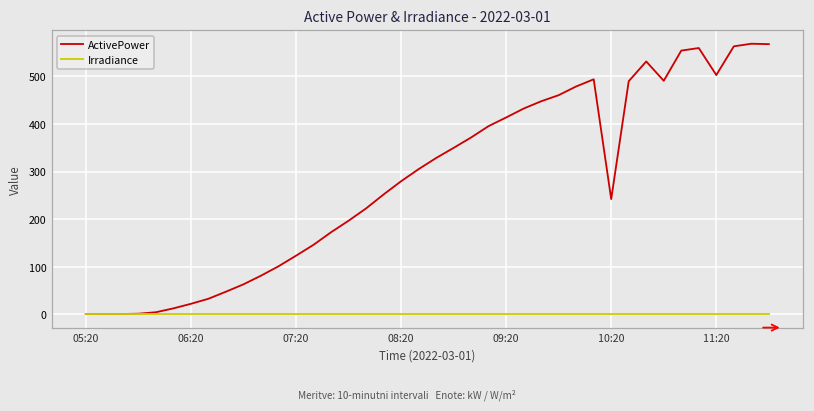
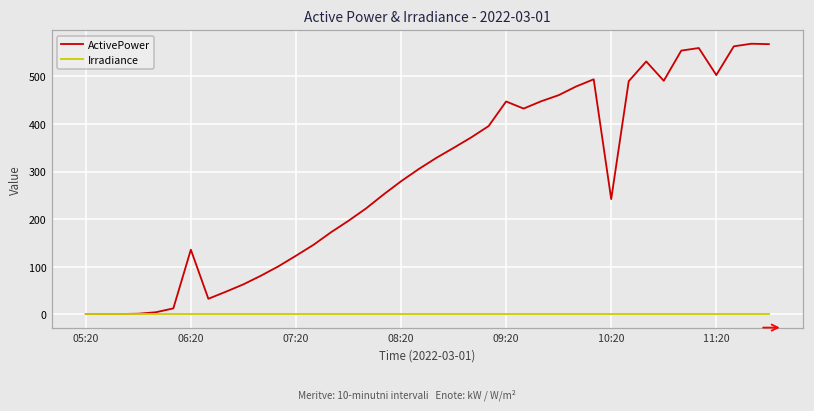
  {
    "ActivePower": {
-     "06:20": 20,
+     "06:20": 140,
      "07:20": 120,
      "08:20": 280,
-     "09:20": 410,
+     "09:20": 450,
      "10:20": 240,
      "11:20": 500
    },
    "Irradiance": {
      "06:20": 0,
      "07:20": 0,
      "08:20": 0,
      "09:20": 0,
      "10:20": 0,
      "11:20": 0
    }
  }
